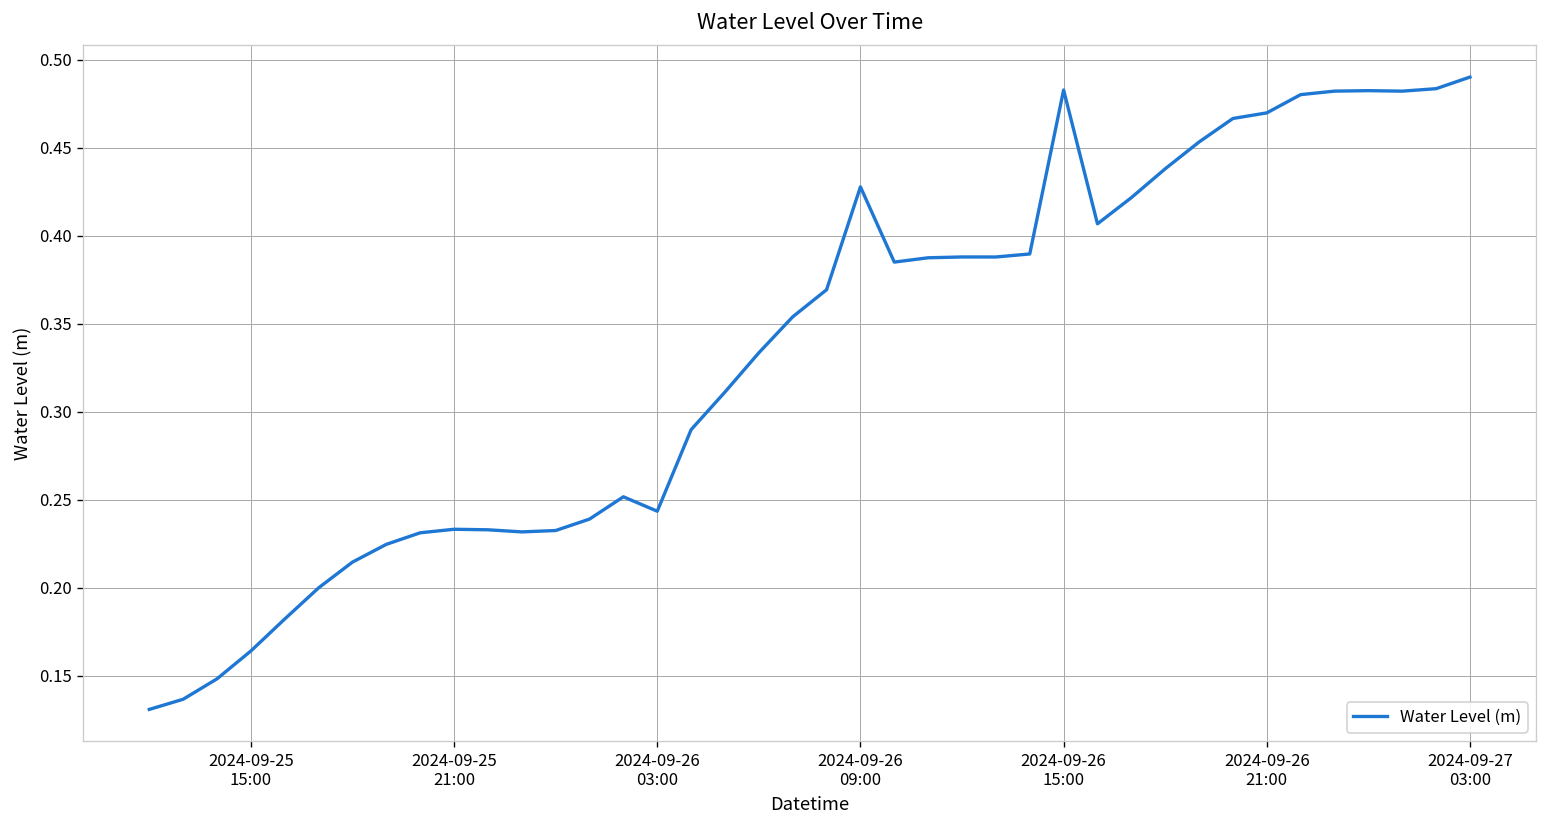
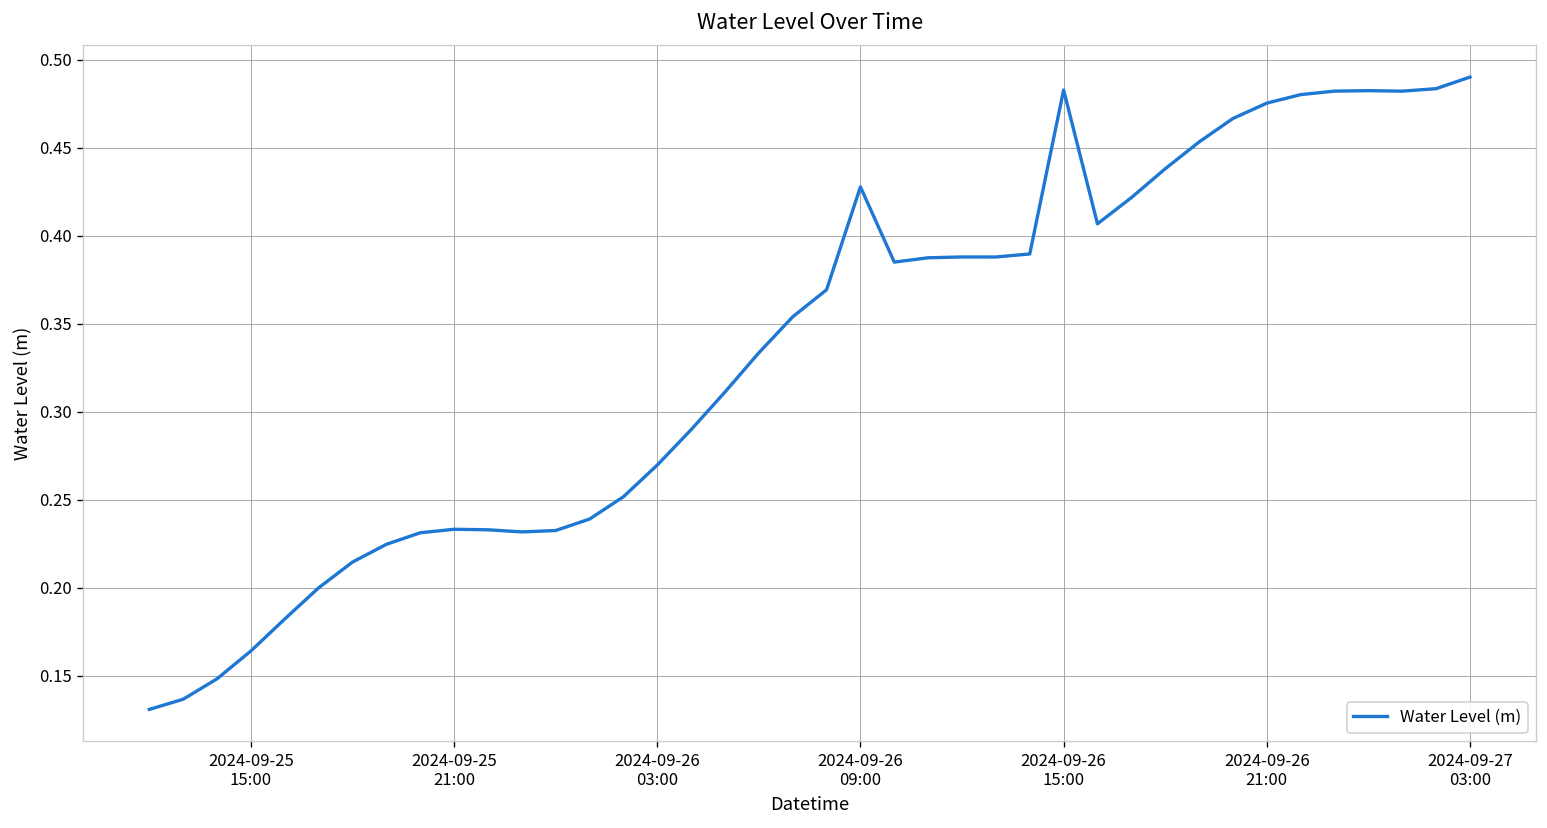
  {
    "2024-09-25 15:00": 0.164,
    "2024-09-25 21:00": 0.233,
-   "2024-09-26 03:00": 0.243,
+   "2024-09-26 03:00": 0.270,
    "2024-09-26 09:00": 0.428,
    "2024-09-26 15:00": 0.483,
-   "2024-09-26 21:00": 0.470,
+   "2024-09-26 21:00": 0.475,
    "2024-09-27 03:00": 0.490
  }
